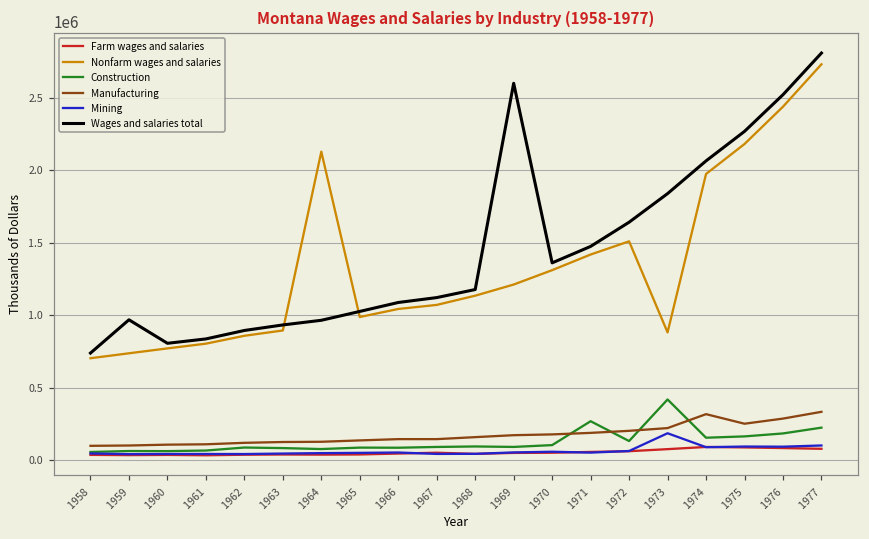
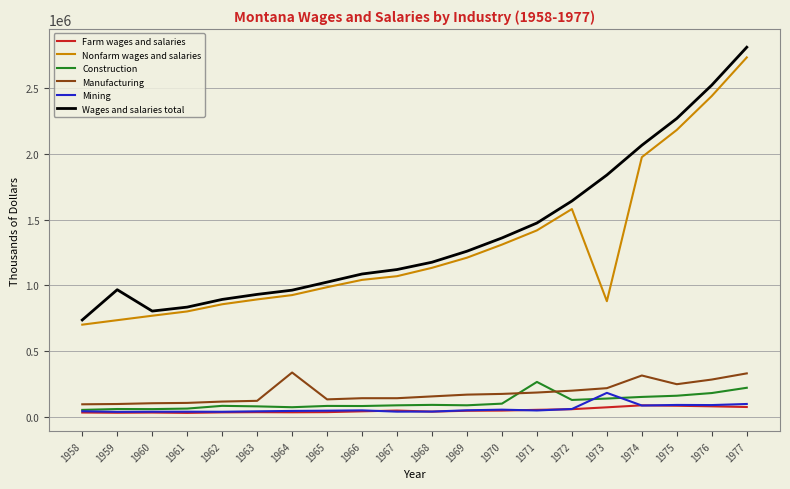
  {
    "Farm wages and salaries": {
      "1973": 80000,
      "1977": 80000
    },
    "Nonfarm wages and salaries": {
      "1958": 700000,
      "1959": 740000,
      "1960": 770000,
      "1961": 800000,
      "1962": 860000,
      "1963": 890000,
-     "1964": 2130000,
+     "1964": 930000,
      "1965": 990000,
      "1966": 1040000,
      "1967": 1070000,
      "1968": 1130000,
      "1969": 1210000,
      "1970": 1310000,
      "1971": 1420000,
-     "1972": 1510000,
+     "1972": 1580000,
      "1973": 880000,
      "1974": 1970000,
      "1975": 2180000,
      "1976": 2440000,
      "1977": 2730000
    },
    "Construction": {
      "1959": 60000,
      "1960": 60000,
      "1961": 70000,
      "1962": 90000,
      "1963": 80000,
      "1964": 80000,
      "1965": 90000,
      "1966": 80000,
      "1967": 90000,
      "1968": 90000,
      "1969": 90000,
      "1970": 100000,
      "1971": 270000,
      "1972": 130000,
-     "1973": 420000,
+     "1973": 140000,
      "1974": 150000,
      "1975": 160000,
      "1976": 180000,
      "1977": 220000
    },
    "Manufacturing": {
      "1958": 100000,
      "1959": 100000,
      "1960": 110000,
      "1961": 110000,
      "1962": 120000,
      "1963": 120000,
-     "1964": 130000,
+     "1964": 340000,
      "1965": 140000,
      "1966": 140000,
      "1967": 140000,
      "1968": 160000,
      "1969": 170000,
      "1970": 180000,
      "1971": 190000,
      "1972": 200000,
      "1973": 220000,
      "1974": 320000,
      "1975": 250000,
      "1976": 290000,
      "1977": 330000
    },
    "Mining": {
      "1973": 180000,
      "1977": 100000
    },
    "Wages and salaries total": {
      "1958": 740000,
      "1959": 970000,
      "1960": 810000,
      "1961": 840000,
      "1962": 890000,
      "1963": 930000,
      "1964": 960000,
      "1965": 1030000,
      "1966": 1090000,
      "1967": 1120000,
      "1968": 1180000,
-     "1969": 2600000,
+     "1969": 1260000,
      "1970": 1360000,
      "1971": 1470000,
      "1972": 1640000,
      "1973": 1840000,
      "1974": 2060000,
      "1975": 2270000,
      "1976": 2520000,
      "1977": 2810000
    }
  }
